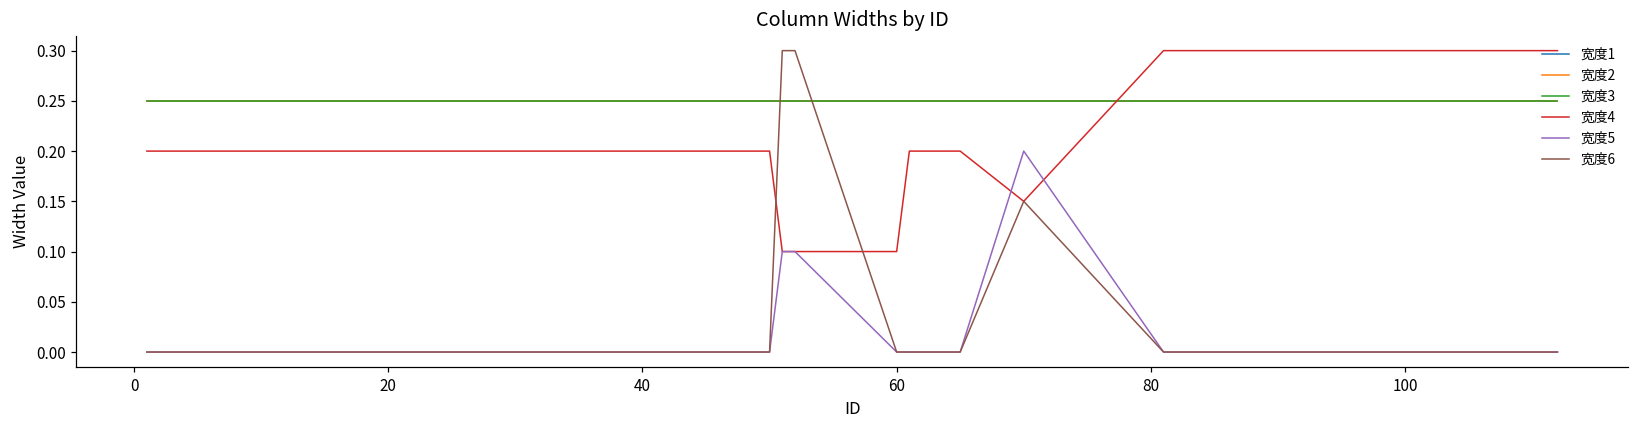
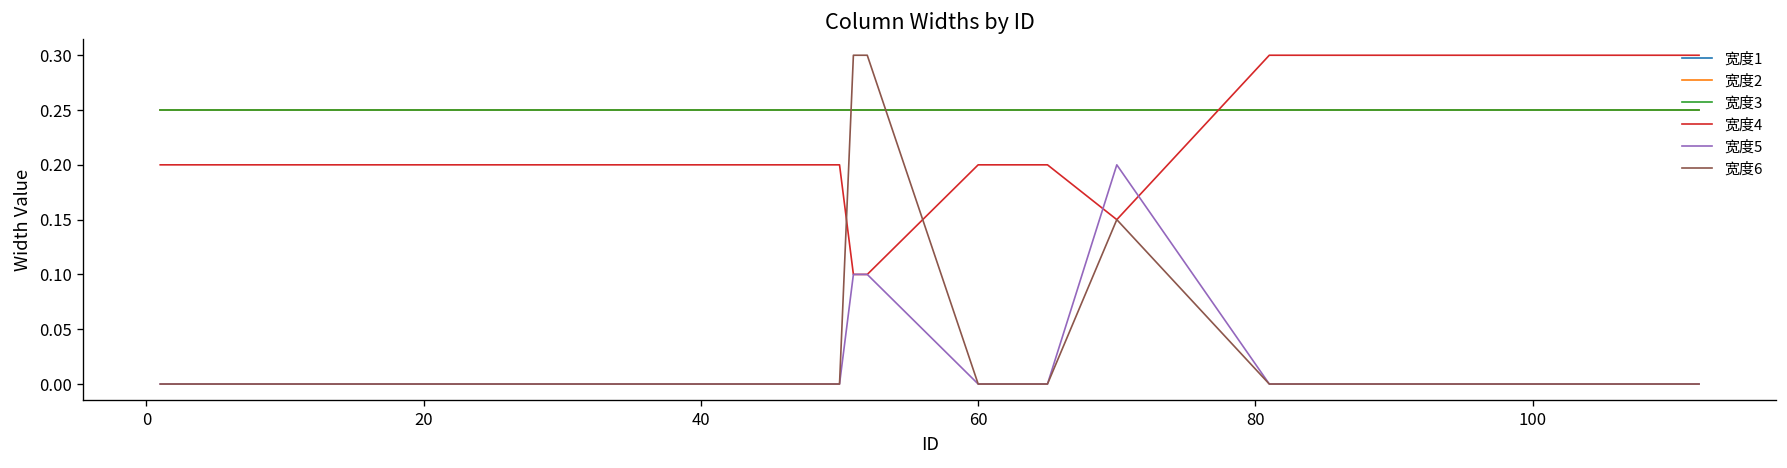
  {
    "宽度3": {
      "60": 0.25
    },
    "宽度4": {
-     "60": 0.1
+     "60": 0.2
    }
  }
